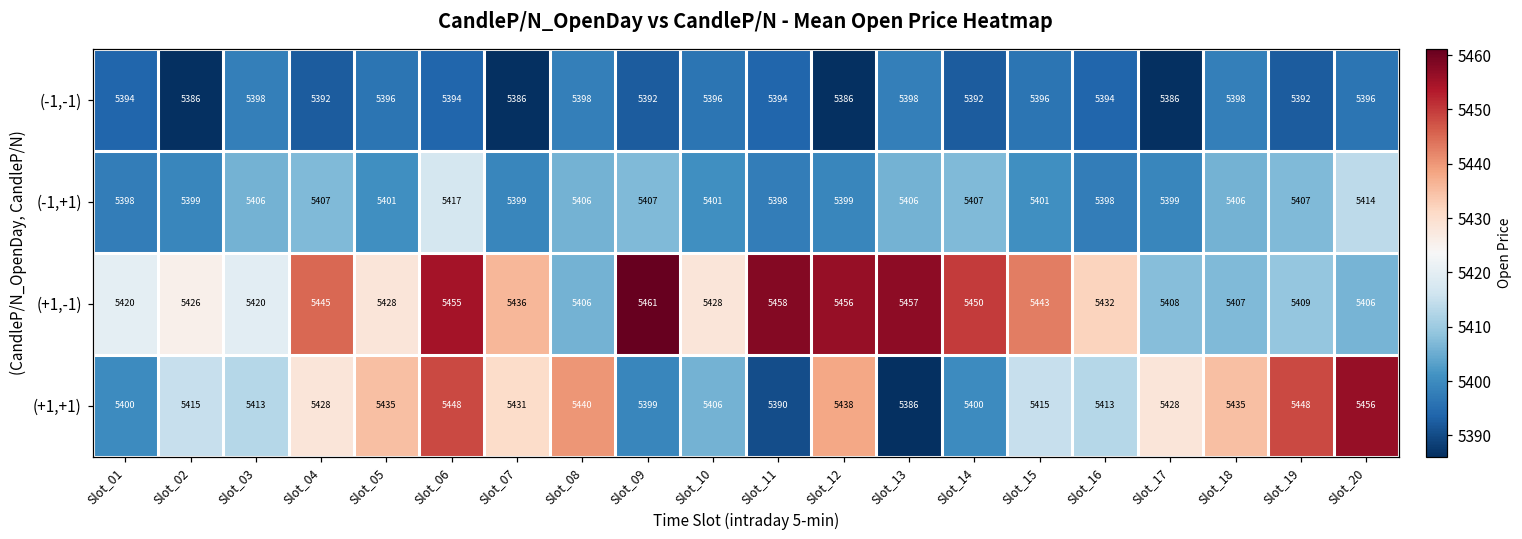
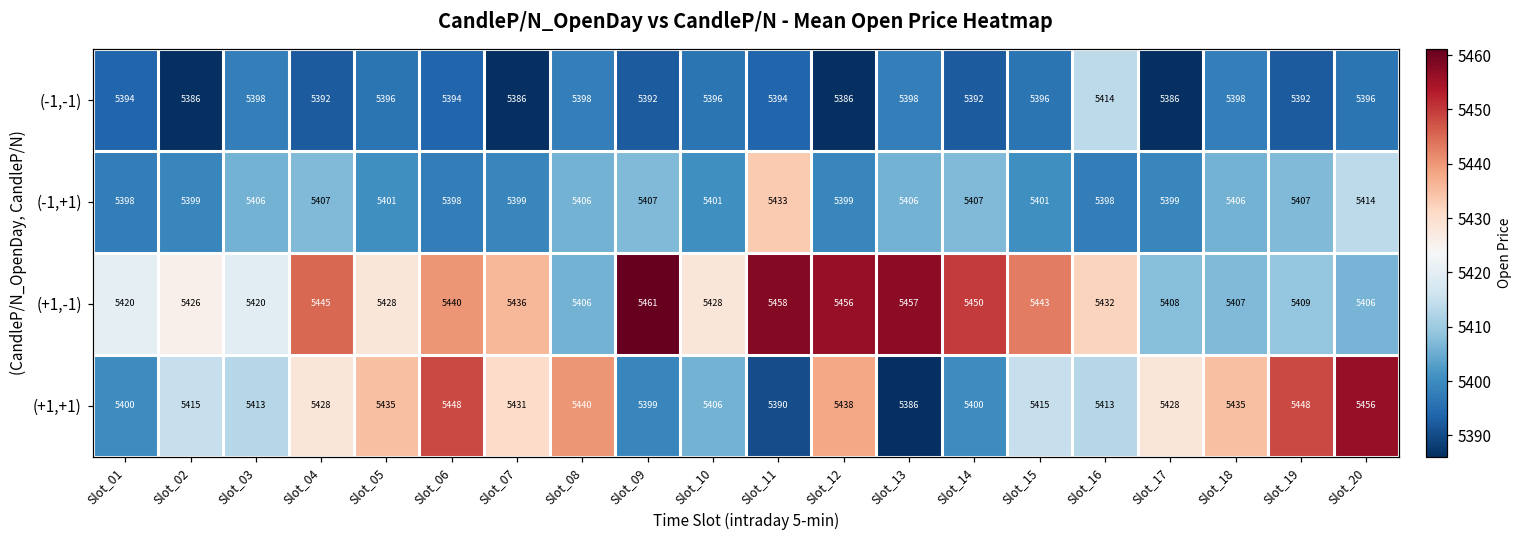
  {
    "(-1,-1)": {
      "Slot_01": 5394,
      "Slot_02": 5386,
      "Slot_03": 5398,
      "Slot_04": 5392,
      "Slot_05": 5396,
      "Slot_06": 5394,
      "Slot_07": 5386,
      "Slot_08": 5398,
      "Slot_09": 5392,
      "Slot_10": 5396,
      "Slot_11": 5394,
      "Slot_12": 5386,
      "Slot_13": 5398,
      "Slot_14": 5392,
      "Slot_15": 5396,
-     "Slot_16": 5394,
+     "Slot_16": 5414,
      "Slot_17": 5386,
      "Slot_18": 5398,
      "Slot_19": 5392,
      "Slot_20": 5396
    },
    "(-1,+1)": {
      "Slot_01": 5398,
      "Slot_02": 5399,
      "Slot_03": 5406,
      "Slot_04": 5407,
      "Slot_05": 5401,
-     "Slot_06": 5417,
+     "Slot_06": 5398,
      "Slot_07": 5399,
      "Slot_08": 5406,
      "Slot_09": 5407,
      "Slot_10": 5401,
-     "Slot_11": 5398,
+     "Slot_11": 5433,
      "Slot_12": 5399,
      "Slot_13": 5406,
      "Slot_14": 5407,
      "Slot_15": 5401,
      "Slot_16": 5398,
      "Slot_17": 5399,
      "Slot_18": 5406,
      "Slot_19": 5407,
      "Slot_20": 5414
    },
    "(+1,-1)": {
      "Slot_01": 5420,
      "Slot_02": 5426,
      "Slot_03": 5420,
      "Slot_04": 5445,
      "Slot_05": 5428,
-     "Slot_06": 5455,
+     "Slot_06": 5440,
      "Slot_07": 5436,
      "Slot_08": 5406,
      "Slot_09": 5461,
      "Slot_10": 5428,
      "Slot_11": 5458,
      "Slot_12": 5456,
      "Slot_13": 5457,
      "Slot_14": 5450,
      "Slot_15": 5443,
      "Slot_16": 5432,
      "Slot_17": 5408,
      "Slot_18": 5407,
      "Slot_19": 5409,
      "Slot_20": 5406
    },
    "(+1,+1)": {
      "Slot_01": 5400,
      "Slot_02": 5415,
      "Slot_03": 5413,
      "Slot_04": 5428,
      "Slot_05": 5435,
      "Slot_06": 5448,
      "Slot_07": 5431,
      "Slot_08": 5440,
      "Slot_09": 5399,
      "Slot_10": 5406,
      "Slot_11": 5390,
      "Slot_12": 5438,
      "Slot_13": 5386,
      "Slot_14": 5400,
      "Slot_15": 5415,
      "Slot_16": 5413,
      "Slot_17": 5428,
      "Slot_18": 5435,
      "Slot_19": 5448,
      "Slot_20": 5456
    }
  }
